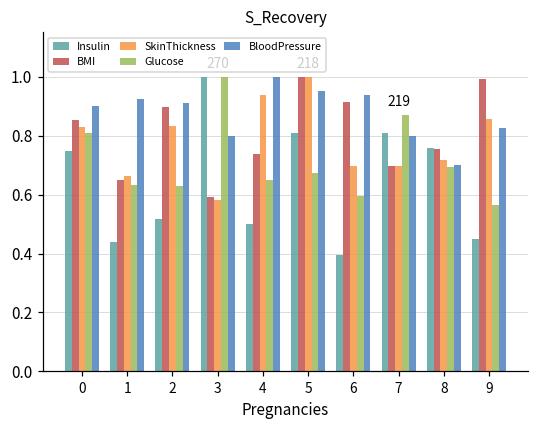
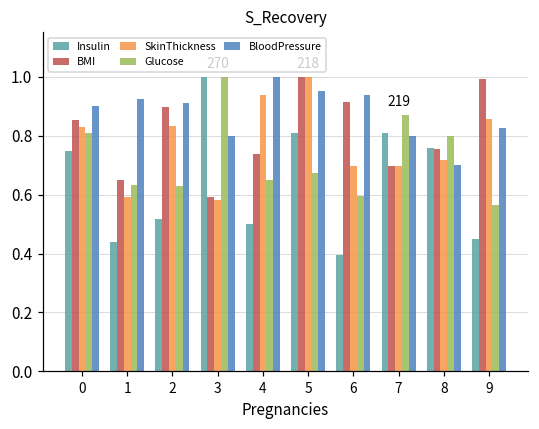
  {
    "BMI": {
      "0": 0.85,
      "1": 0.65,
      "2": 0.90,
      "3": 0.59,
      "4": 0.74,
      "6": 0.91,
      "7": 0.70,
      "8": 0.75,
      "9": 0.99
    },
    "SkinThickness": {
      "0": 0.83,
-     "1": 0.66,
+     "1": 0.59,
      "2": 0.83,
      "3": 0.58,
      "4": 0.94,
      "6": 0.70,
      "7": 0.70,
      "8": 0.72,
      "9": 0.86
    },
    "Glucose": {
      "0": 0.81,
      "1": 0.63,
      "2": 0.63,
      "4": 0.65,
      "5": 0.67,
      "6": 0.60,
-     "8": 0.69,
+     "8": 0.80,
      "9": 0.56
    }
  }
